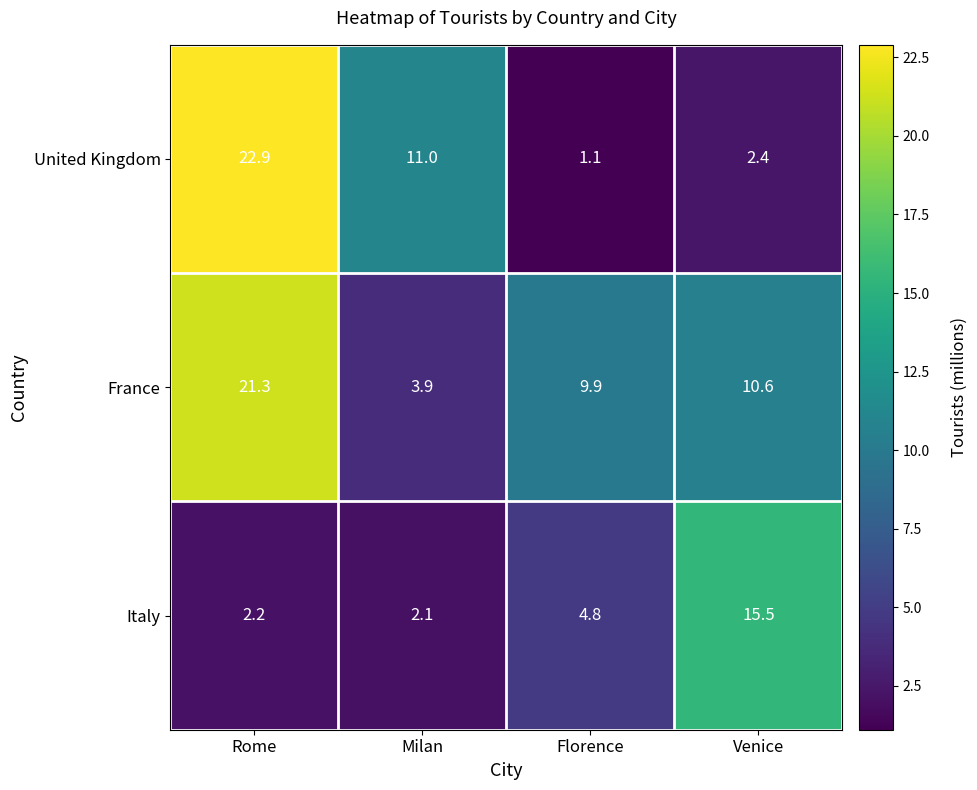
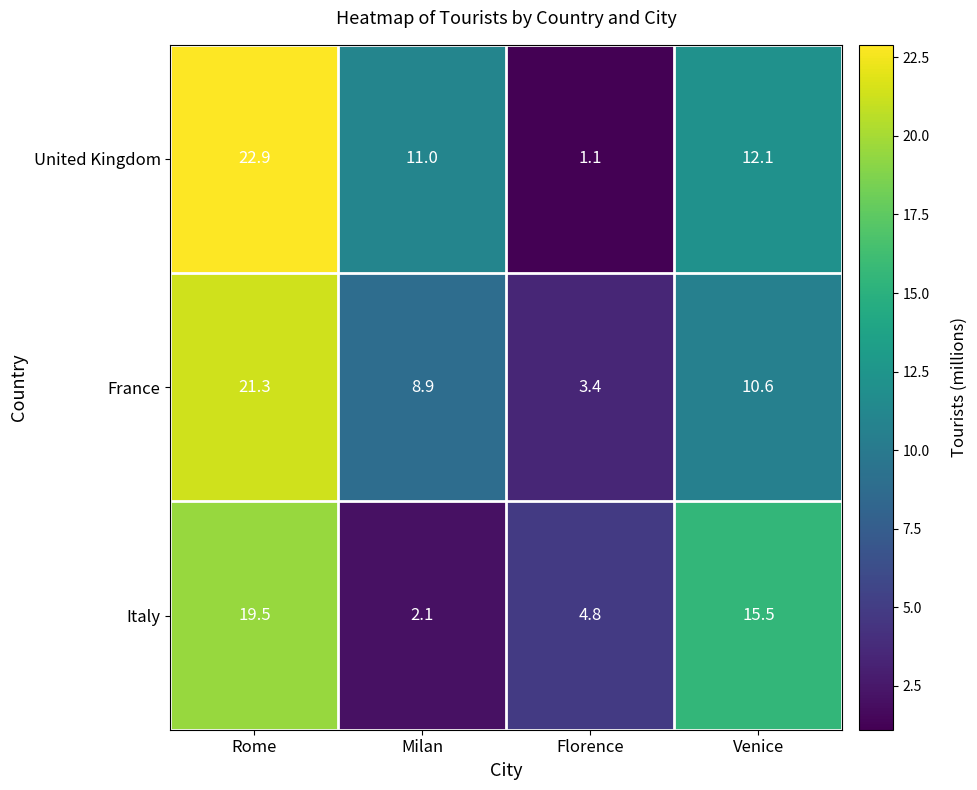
  {
    "United Kingdom": {
      "Rome": 22.9,
      "Milan": 11.0,
      "Florence": 1.1,
-     "Venice": 2.4
+     "Venice": 12.1
    },
    "France": {
      "Rome": 21.3,
-     "Milan": 3.9,
-     "Florence": 9.9,
+     "Milan": 8.9,
+     "Florence": 3.4,
      "Venice": 10.6
    },
    "Italy": {
-     "Rome": 2.2,
+     "Rome": 19.5,
      "Milan": 2.1,
      "Florence": 4.8,
      "Venice": 15.5
    }
  }
